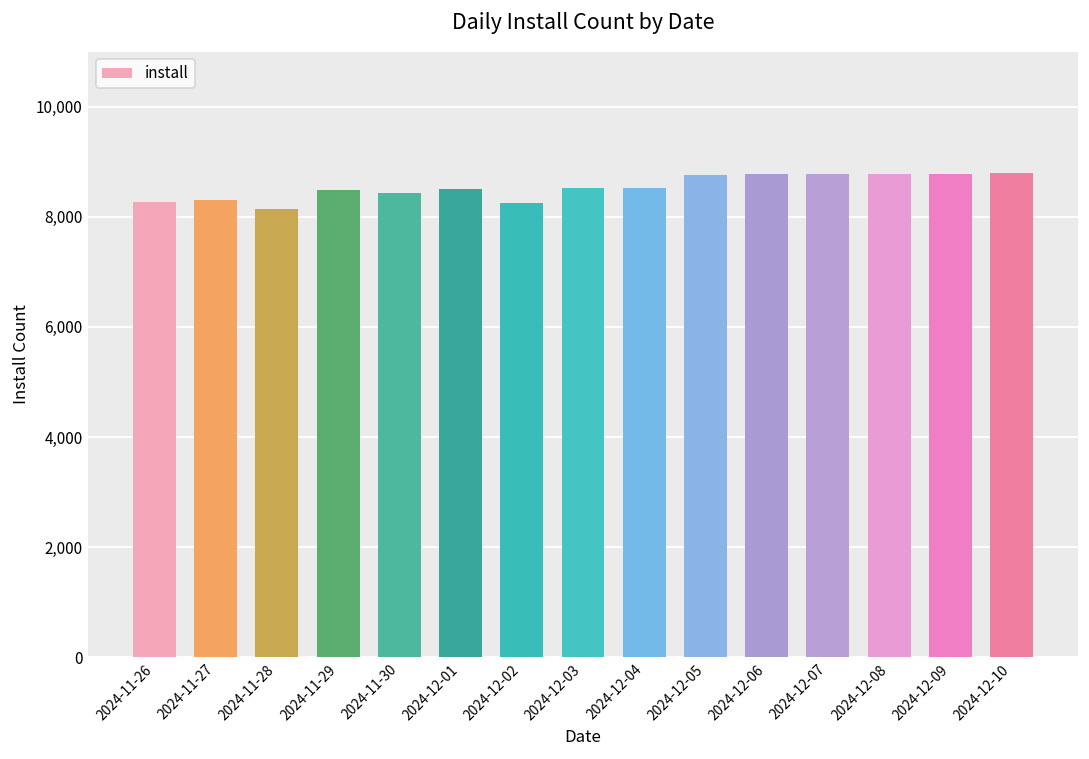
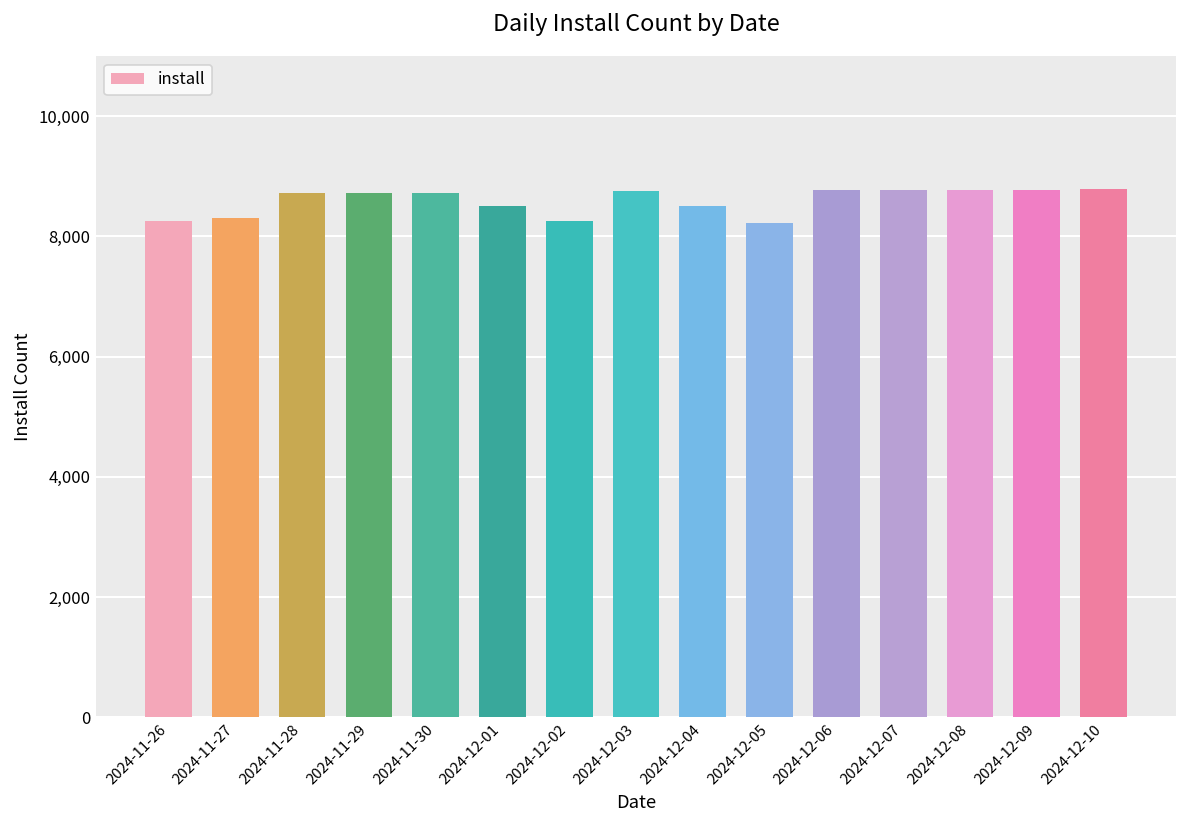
  {
    "2024-11-26": "8,300",
    "2024-11-27": "8,300",
-   "2024-11-28": "8,100",
-   "2024-11-29": "8,500",
-   "2024-11-30": "8,400",
+   "2024-11-28": "8,700",
+   "2024-11-29": "8,700",
+   "2024-11-30": "8,700",
    "2024-12-01": "8,500",
    "2024-12-02": "8,300",
-   "2024-12-03": "8,500",
+   "2024-12-03": "8,700",
    "2024-12-04": "8,500",
-   "2024-12-05": "8,800",
+   "2024-12-05": "8,200",
    "2024-12-06": "8,800",
    "2024-12-07": "8,800",
    "2024-12-08": "8,800",
    "2024-12-09": "8,800",
    "2024-12-10": "8,800"
  }
